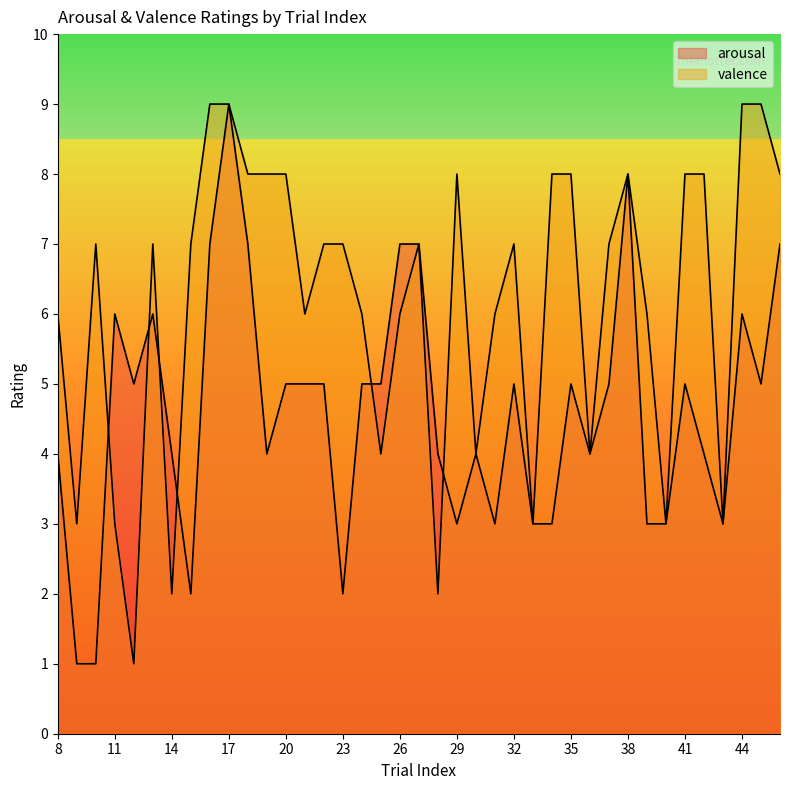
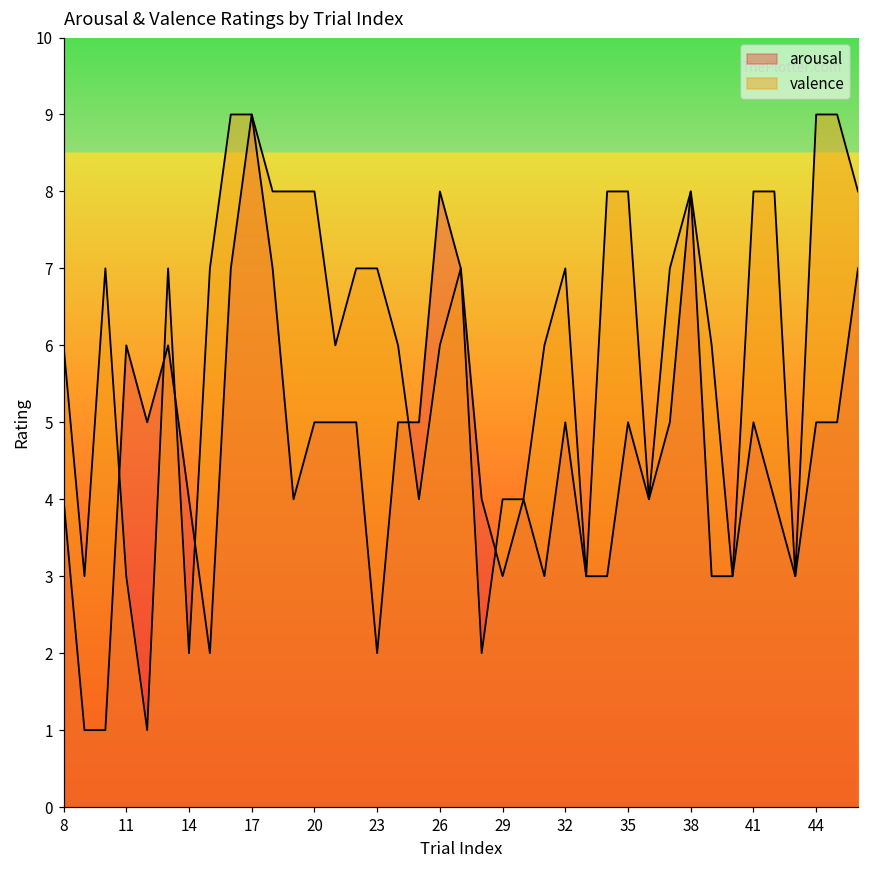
  {
    "arousal": {
      "8": 4,
      "11": 6,
      "14": 4,
      "20": 5,
      "23": 2,
-     "26": 7,
+     "26": 8,
      "29": 3,
      "32": 5,
      "35": 5,
      "41": 5,
-     "44": 6
+     "44": 5
    },
    "valence": {
      "8": 6,
      "11": 3,
      "14": 2,
      "20": 8,
      "23": 7,
      "26": 6,
-     "29": 8,
+     "29": 4,
      "32": 7,
      "35": 8,
      "41": 8,
      "44": 9
    }
  }
